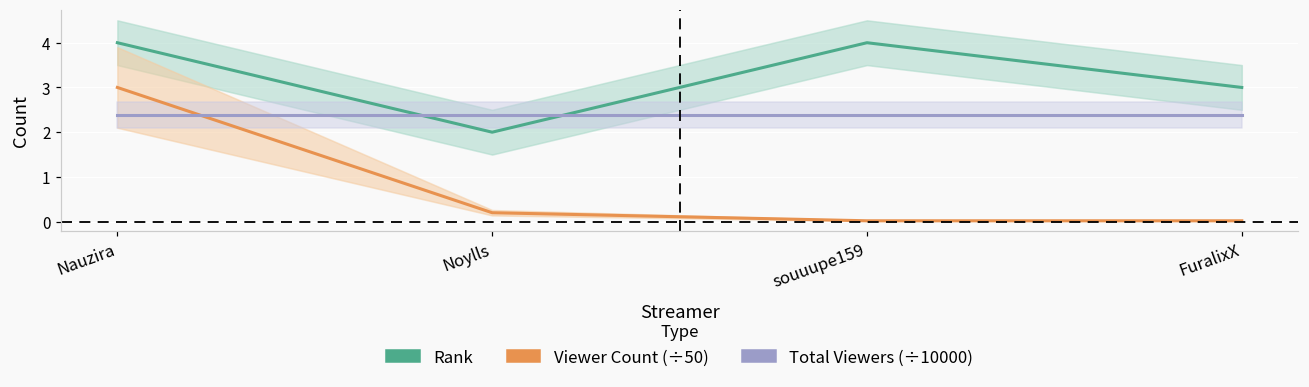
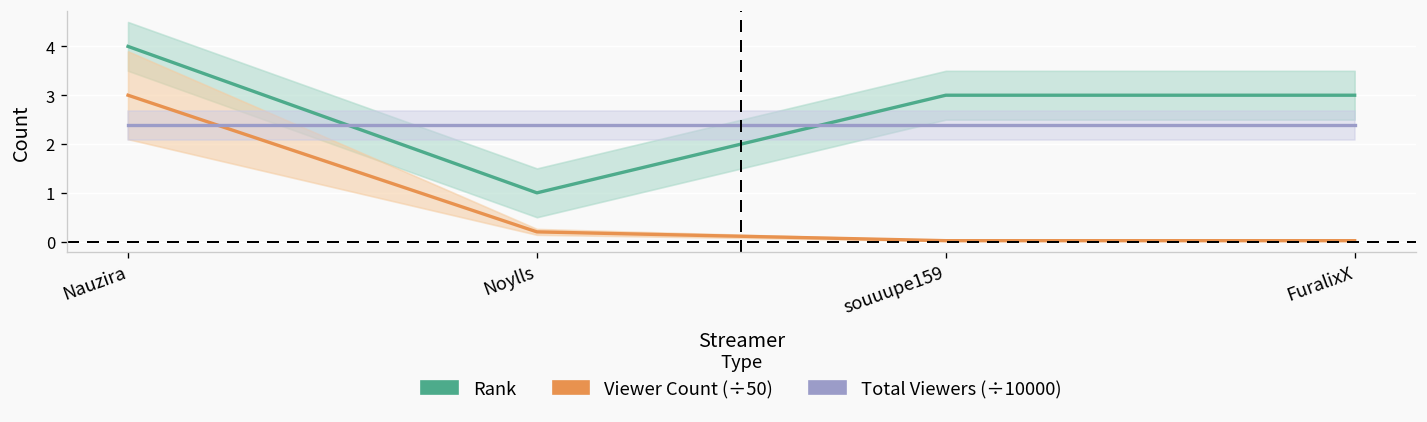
  {
    "Rank": {
      "Nauzira": 4,
-     "Noylls": 2,
-     "souuupe159": 4,
+     "Noylls": 1,
+     "souuupe159": 3,
      "FuralixX": 3
    },
    "Viewer Count (÷50)": {
      "Nauzira": 3
    },
    "Total Viewers (÷10000)": {
      "Nauzira": 2.4,
      "Noylls": 2.4,
      "souuupe159": 2.4,
      "FuralixX": 2.4
    }
  }
